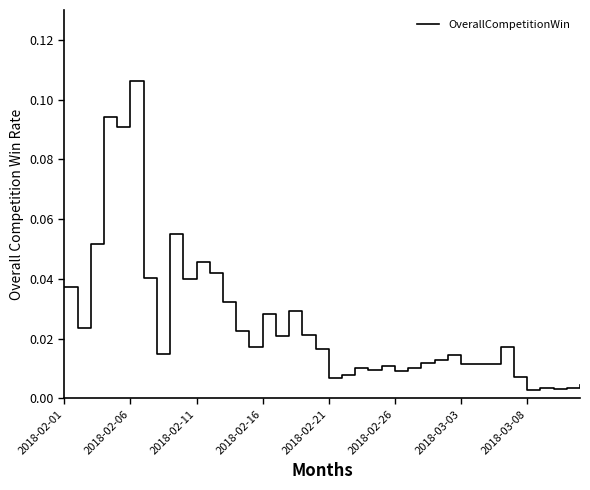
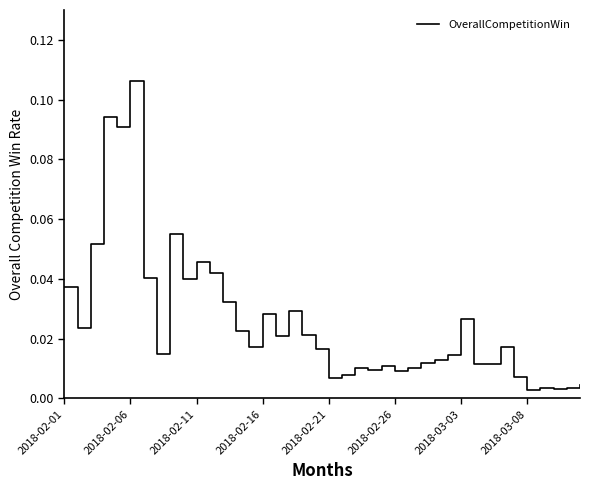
  {
    "2018-02-01": 0.037,
    "2018-02-06": 0.106,
    "2018-02-11": 0.046,
    "2018-02-16": 0.028,
    "2018-02-21": 0.007,
    "2018-02-26": 0.009,
-   "2018-03-03": 0.011,
+   "2018-03-03": 0.027,
    "2018-03-08": 0.003
  }
